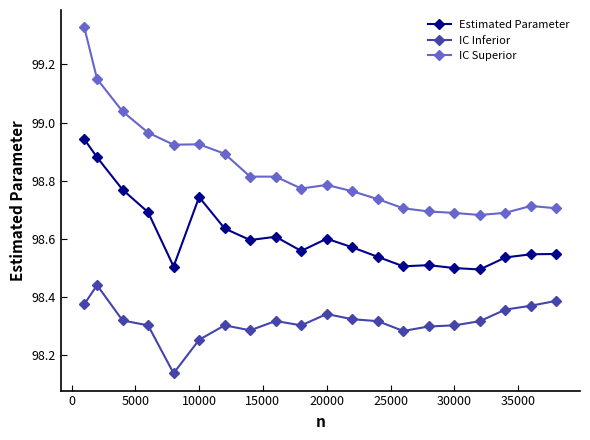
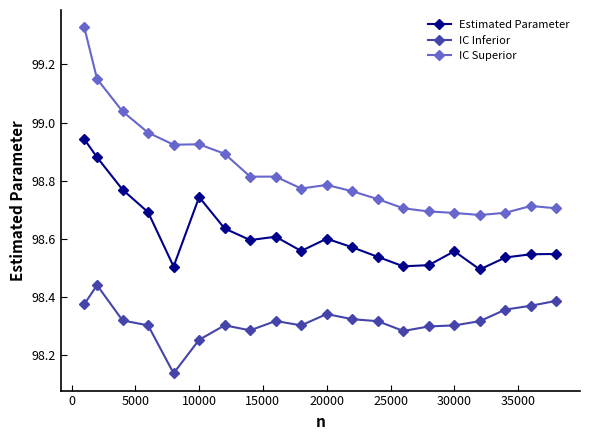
  {
    "Estimated Parameter": {
      "10000": 98.74,
      "20000": 98.60,
-     "30000": 98.50
+     "30000": 98.56
    }
  }
